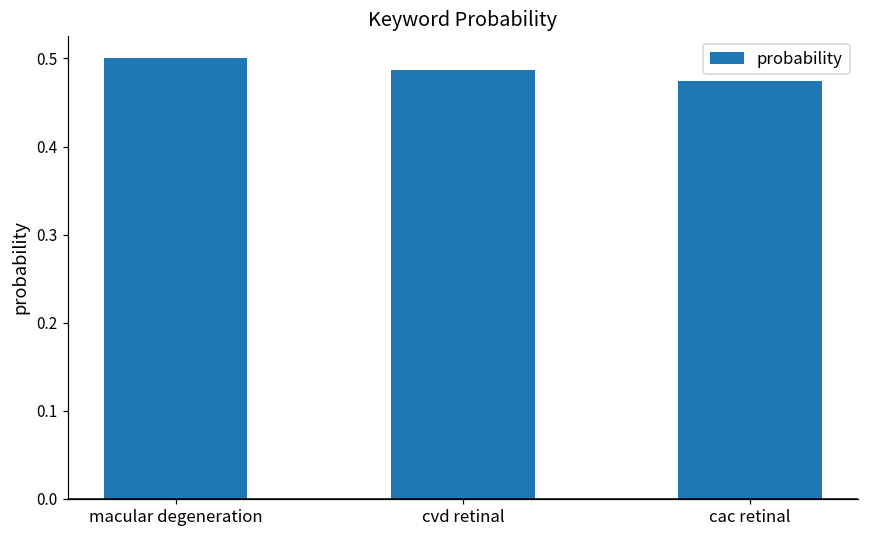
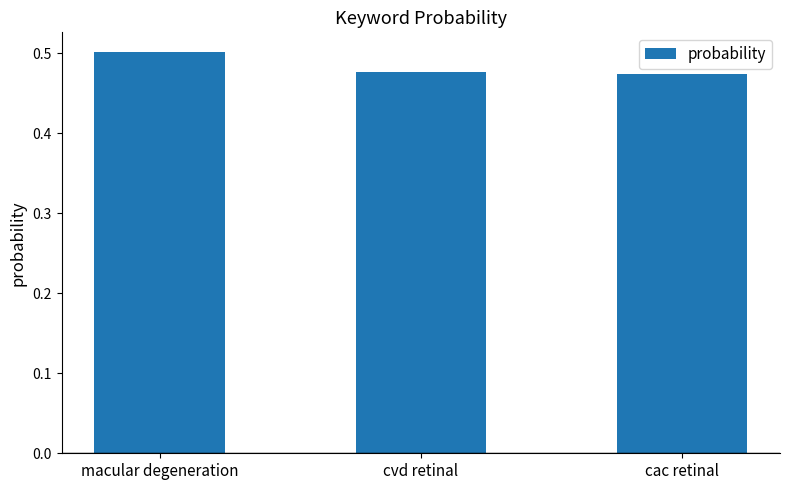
  {
    "macular degeneration": 0.50,
-   "cvd retinal": 0.49,
+   "cvd retinal": 0.48,
    "cac retinal": 0.47
  }
